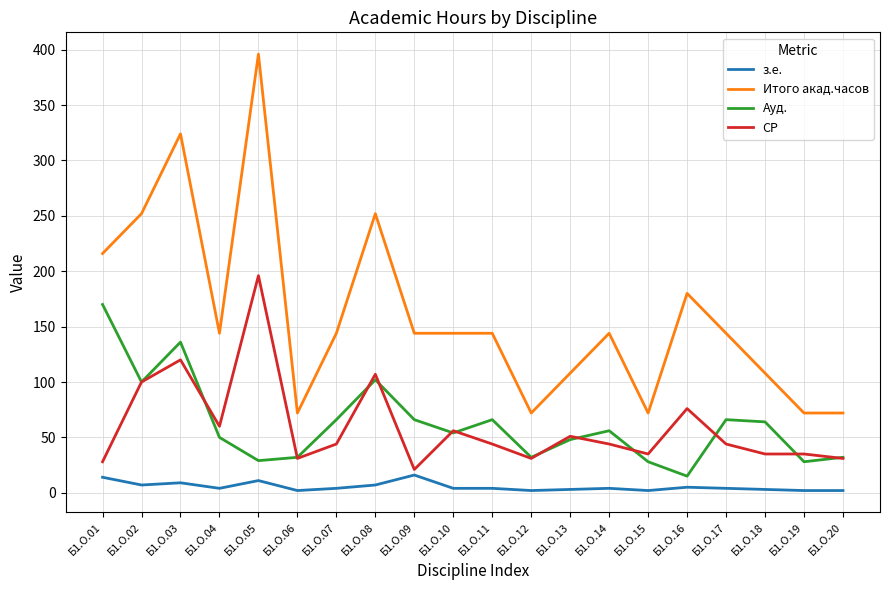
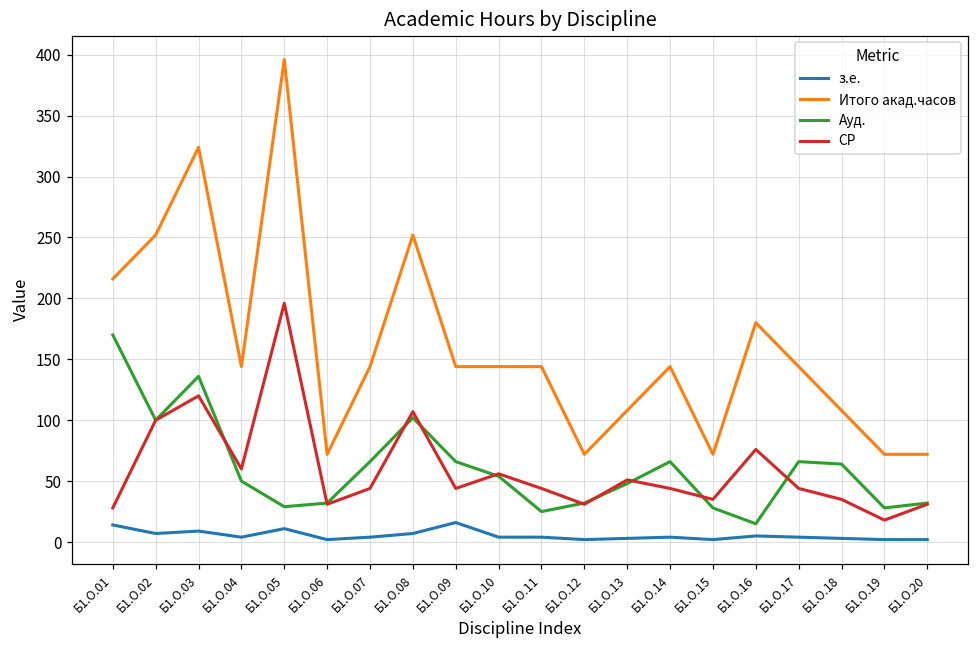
  {
    "з.е.": {
      "Б1.О.01": 14,
      "Б1.О.02": 7,
      "Б1.О.03": 9,
      "Б1.О.04": 4,
      "Б1.О.05": 11,
      "Б1.О.06": 2,
      "Б1.О.07": 4,
      "Б1.О.08": 7,
      "Б1.О.09": 16,
      "Б1.О.10": 4,
      "Б1.О.11": 4,
      "Б1.О.12": 2,
      "Б1.О.13": 3,
      "Б1.О.14": 4,
      "Б1.О.15": 2,
      "Б1.О.16": 5,
      "Б1.О.17": 4,
      "Б1.О.18": 3,
      "Б1.О.19": 2,
      "Б1.О.20": 2
    },
    "Итого акад.часов": {
      "Б1.О.01": 216,
      "Б1.О.02": 252,
      "Б1.О.03": 324,
      "Б1.О.04": 144,
      "Б1.О.05": 396,
      "Б1.О.06": 72,
      "Б1.О.07": 144,
      "Б1.О.08": 252,
      "Б1.О.09": 144,
      "Б1.О.10": 144,
      "Б1.О.11": 144,
      "Б1.О.12": 72,
      "Б1.О.13": 108,
      "Б1.О.14": 144,
      "Б1.О.15": 72,
      "Б1.О.16": 180,
      "Б1.О.17": 144,
      "Б1.О.18": 108,
      "Б1.О.19": 72,
      "Б1.О.20": 72
    },
    "Ауд.": {
      "Б1.О.01": 170,
      "Б1.О.03": 136,
      "Б1.О.04": 50,
      "Б1.О.05": 29,
      "Б1.О.07": 66,
      "Б1.О.08": 102,
      "Б1.О.09": 66,
-     "Б1.О.11": 66,
+     "Б1.О.11": 25,
      "Б1.О.13": 48,
-     "Б1.О.14": 56,
+     "Б1.О.14": 66,
      "Б1.О.15": 28,
      "Б1.О.16": 15,
      "Б1.О.17": 66,
      "Б1.О.18": 64,
      "Б1.О.19": 28
    },
    "СР": {
      "Б1.О.01": 28,
      "Б1.О.03": 120,
      "Б1.О.04": 60,
      "Б1.О.05": 196,
      "Б1.О.07": 44,
      "Б1.О.08": 107,
-     "Б1.О.09": 21,
+     "Б1.О.09": 44,
      "Б1.О.11": 44,
      "Б1.О.13": 51,
      "Б1.О.14": 44,
      "Б1.О.15": 35,
      "Б1.О.16": 76,
      "Б1.О.17": 44,
      "Б1.О.18": 35,
-     "Б1.О.19": 35
+     "Б1.О.19": 18
    }
  }
